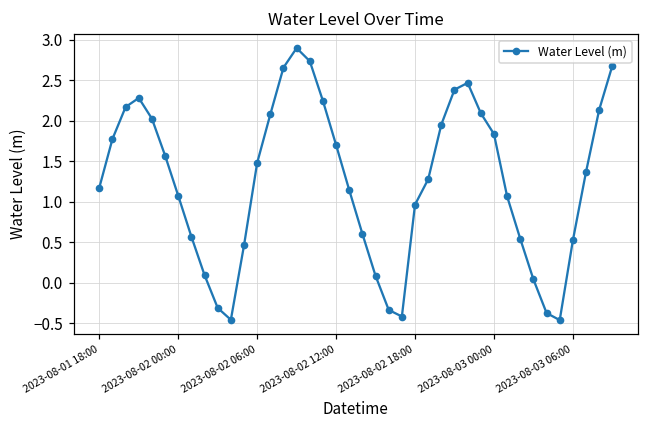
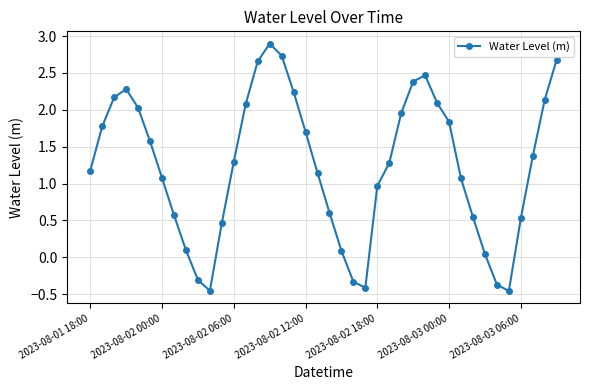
  {
    "2023-08-01 18:00": 1.2,
    "2023-08-02 00:00": 1.1,
-   "2023-08-02 06:00": 1.5,
+   "2023-08-02 06:00": 1.3,
    "2023-08-02 12:00": 1.7,
    "2023-08-02 18:00": 1.0,
    "2023-08-03 00:00": 1.8,
    "2023-08-03 06:00": 0.5
  }
